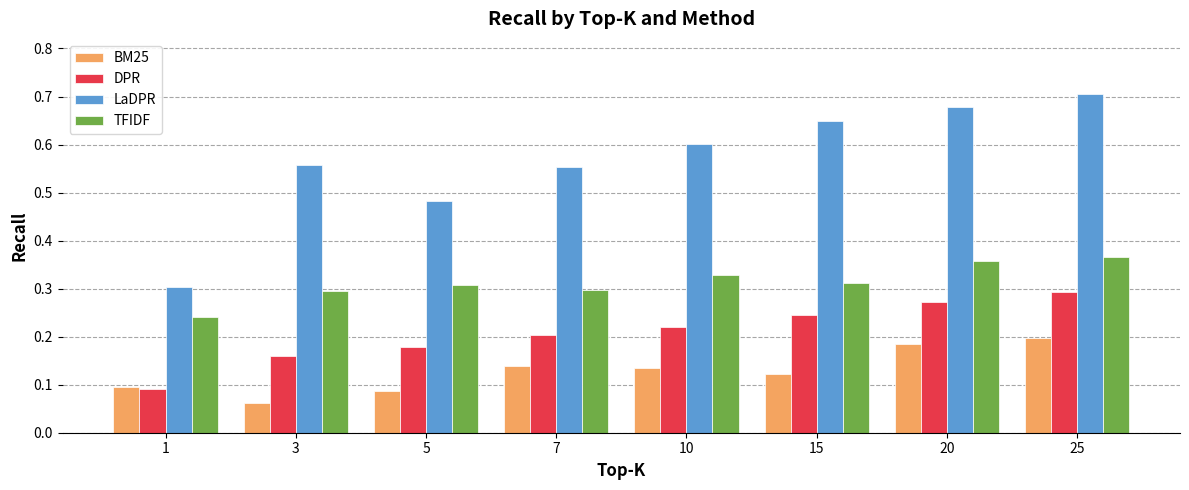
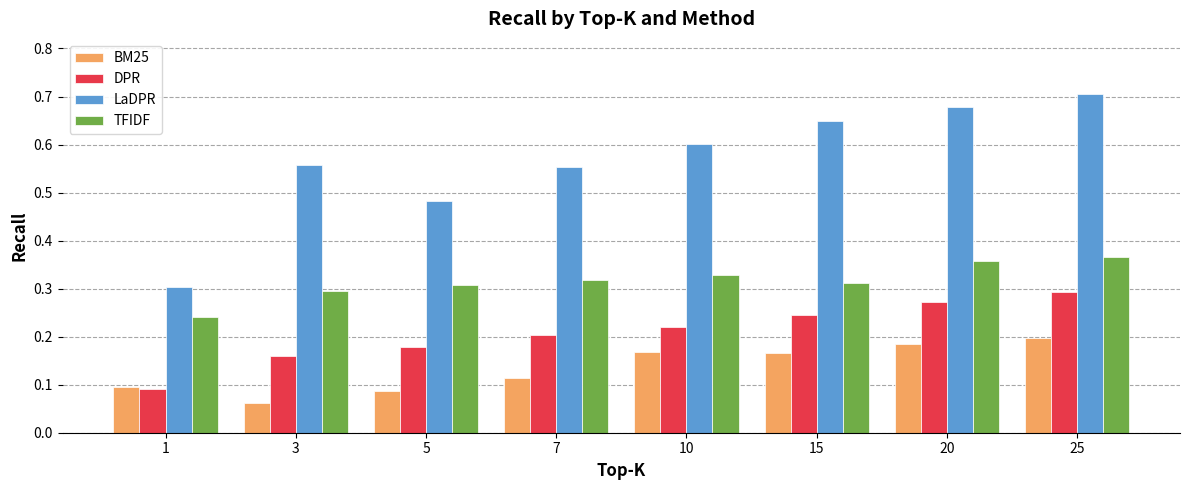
  {
    "BM25": {
      "1": 0.09,
      "3": 0.06,
      "5": 0.09,
-     "7": 0.14,
-     "10": 0.14,
-     "15": 0.12,
+     "7": 0.11,
+     "10": 0.17,
+     "15": 0.17,
      "20": 0.19,
      "25": 0.20
    },
    "DPR": {
      "1": 0.09,
      "3": 0.16,
      "5": 0.18,
      "7": 0.20,
      "10": 0.22,
      "15": 0.25,
      "20": 0.27,
      "25": 0.29
    },
    "LaDPR": {
      "1": 0.30,
      "3": 0.56,
      "5": 0.48,
      "7": 0.55,
      "10": 0.60,
      "15": 0.65,
      "20": 0.68,
      "25": 0.70
    },
    "TFIDF": {
      "1": 0.24,
      "3": 0.29,
      "5": 0.31,
-     "7": 0.30,
+     "7": 0.32,
      "10": 0.33,
      "15": 0.31,
      "20": 0.36,
      "25": 0.37
    }
  }
